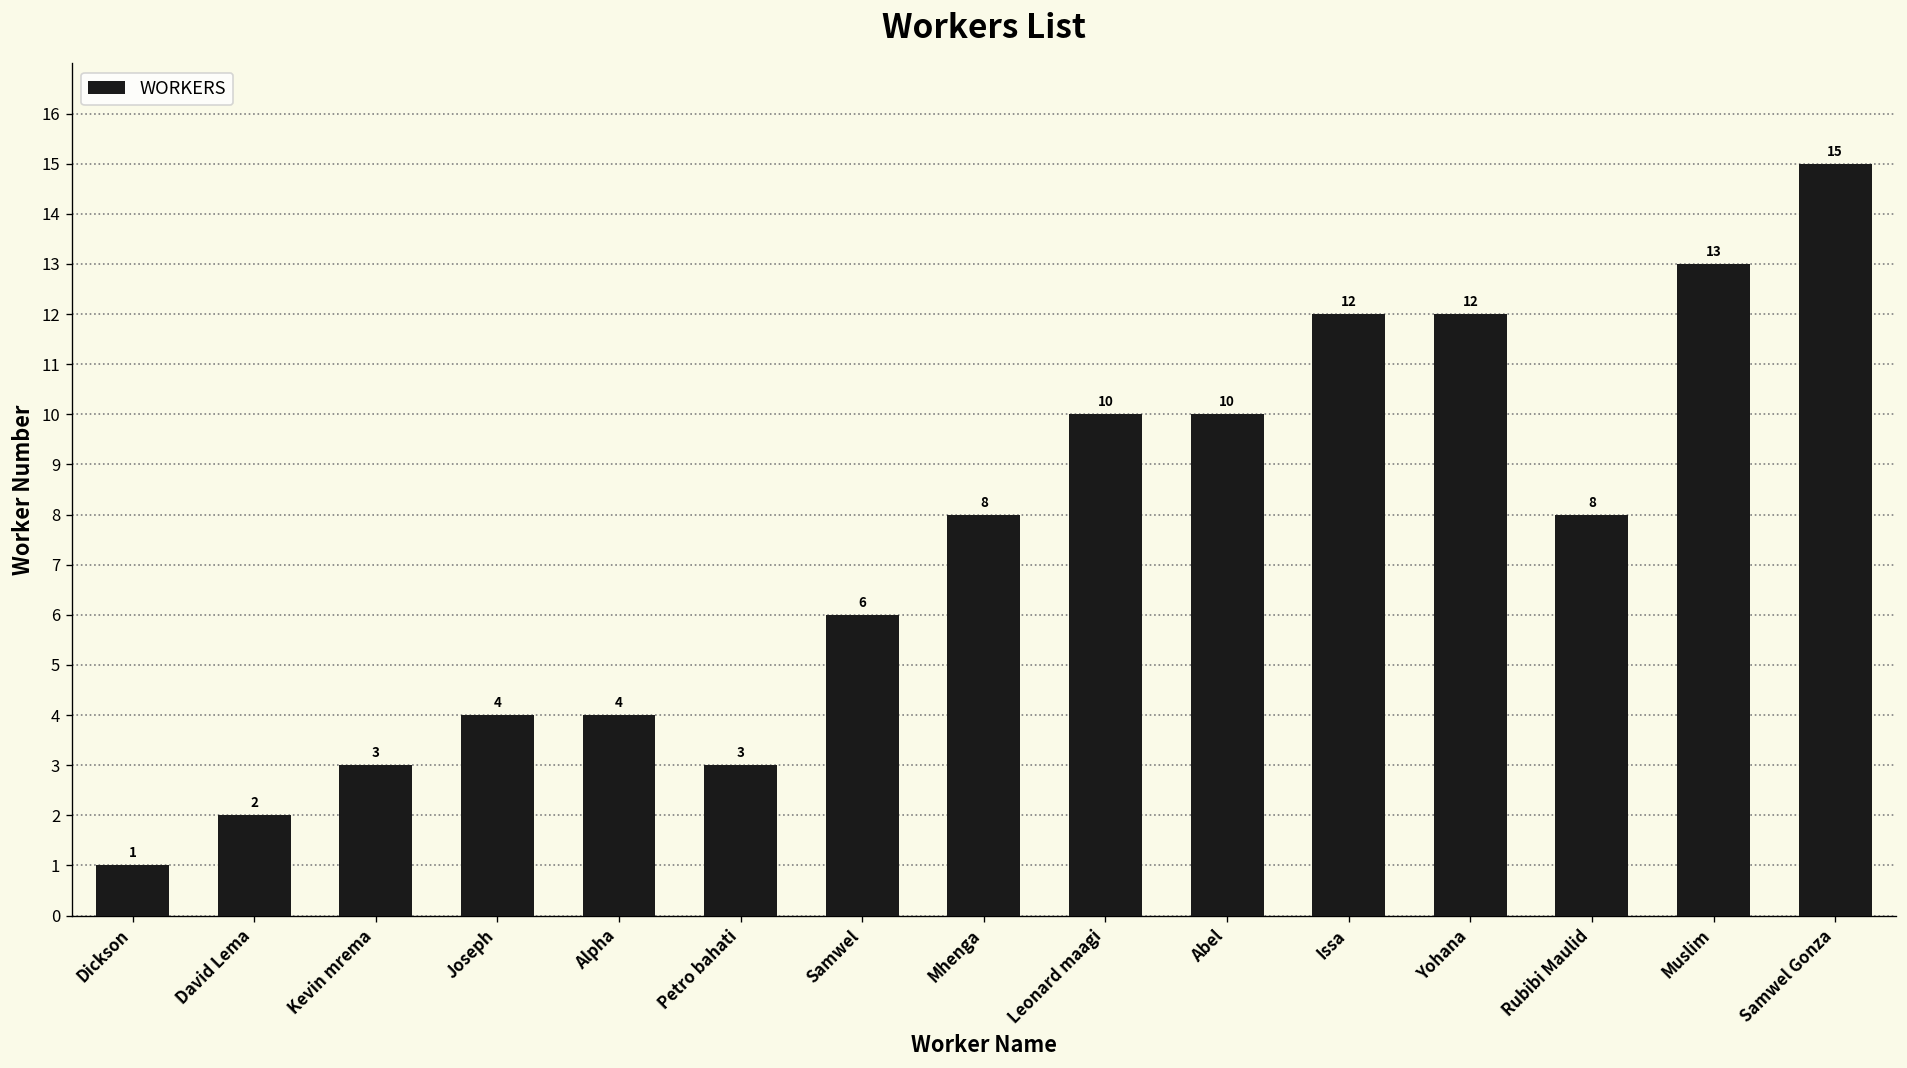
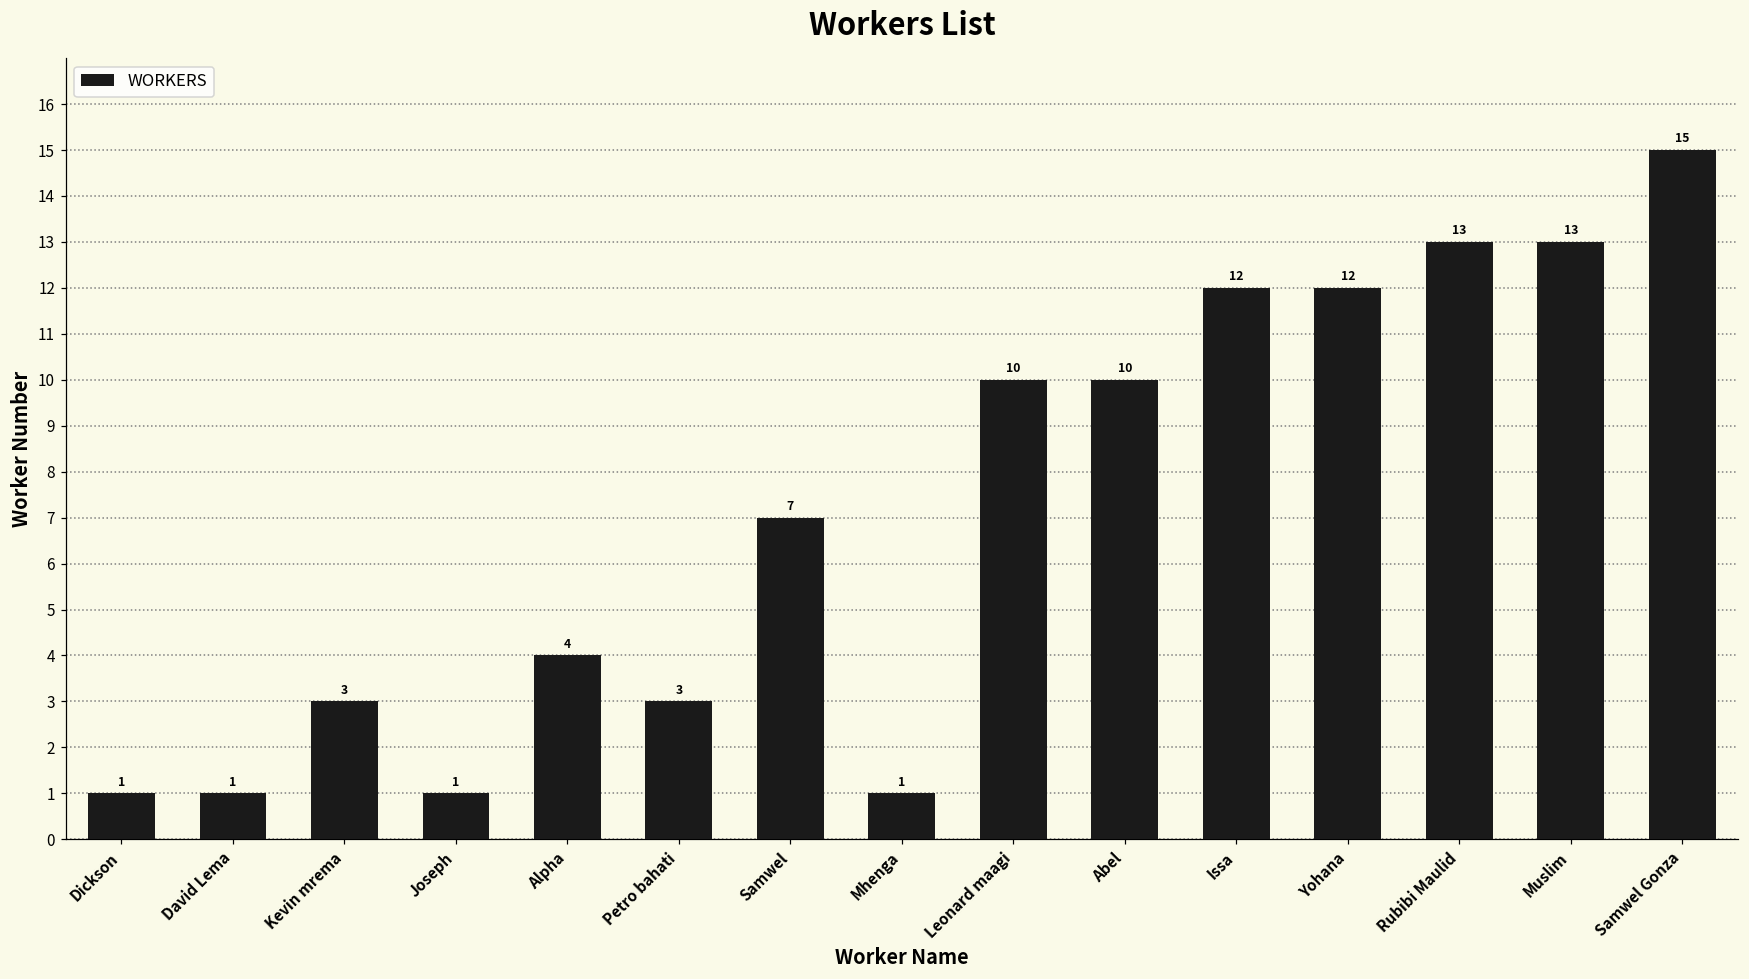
  {
    "Dickson": 1,
-   "David Lema": 2,
+   "David Lema": 1,
    "Kevin mrema": 3,
-   "Joseph": 4,
+   "Joseph": 1,
    "Alpha": 4,
    "Petro bahati": 3,
-   "Samwel": 6,
-   "Mhenga": 8,
+   "Samwel": 7,
+   "Mhenga": 1,
    "Leonard maagi": 10,
    "Abel": 10,
    "Issa": 12,
    "Yohana": 12,
-   "Rubibi Maulid": 8,
+   "Rubibi Maulid": 13,
    "Muslim": 13,
    "Samwel Gonza": 15
  }
